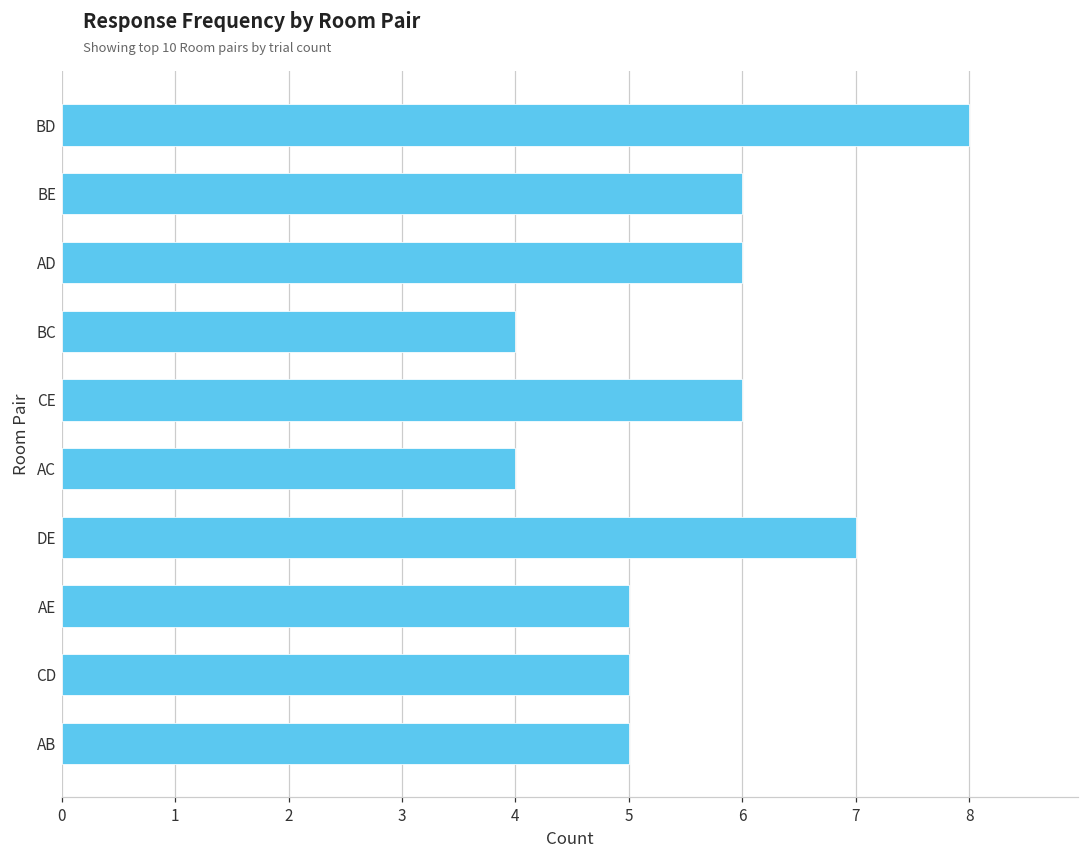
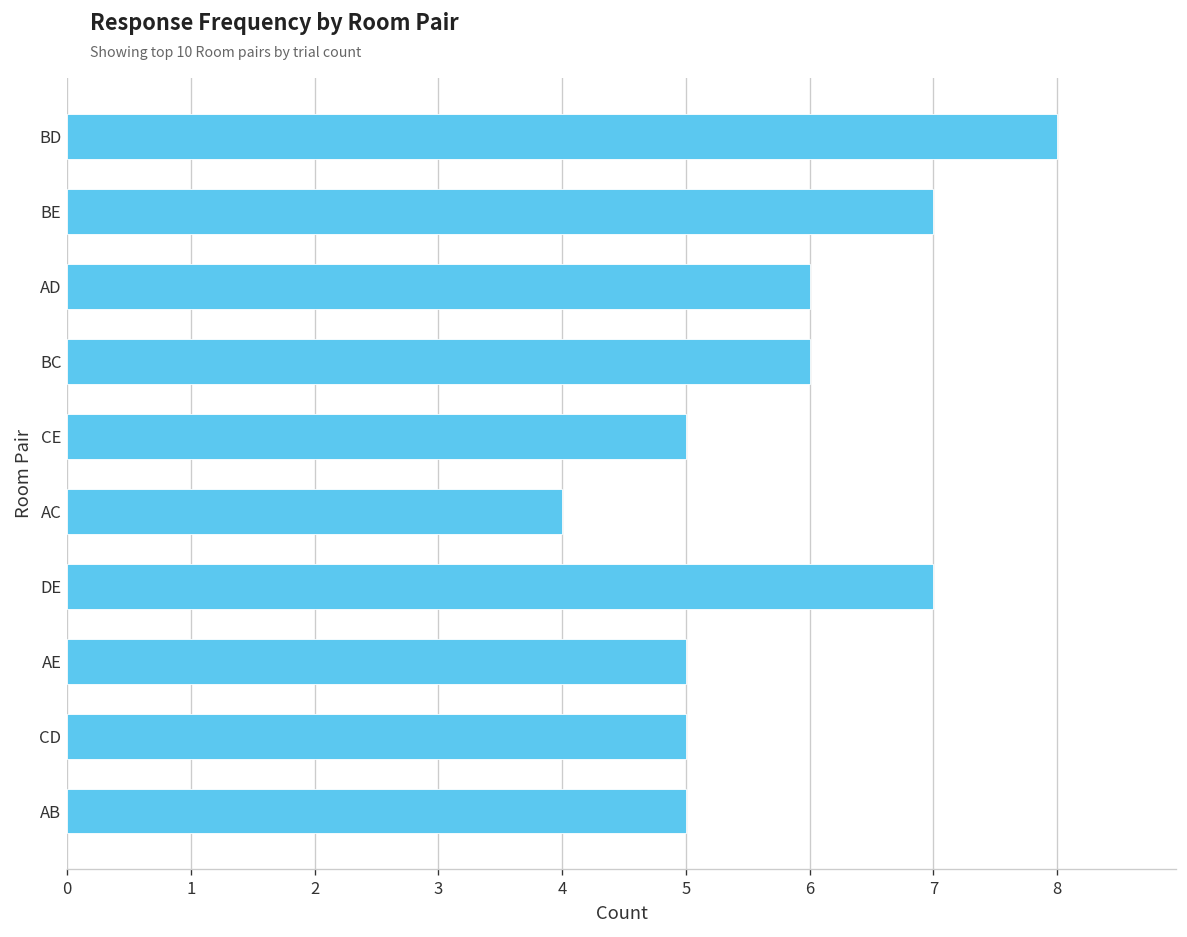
  {
    "BD": 8,
-   "BE": 6,
+   "BE": 7,
    "AD": 6,
-   "BC": 4,
-   "CE": 6,
+   "BC": 6,
+   "CE": 5,
    "AC": 4,
    "DE": 7,
    "AE": 5,
    "CD": 5,
    "AB": 5
  }
